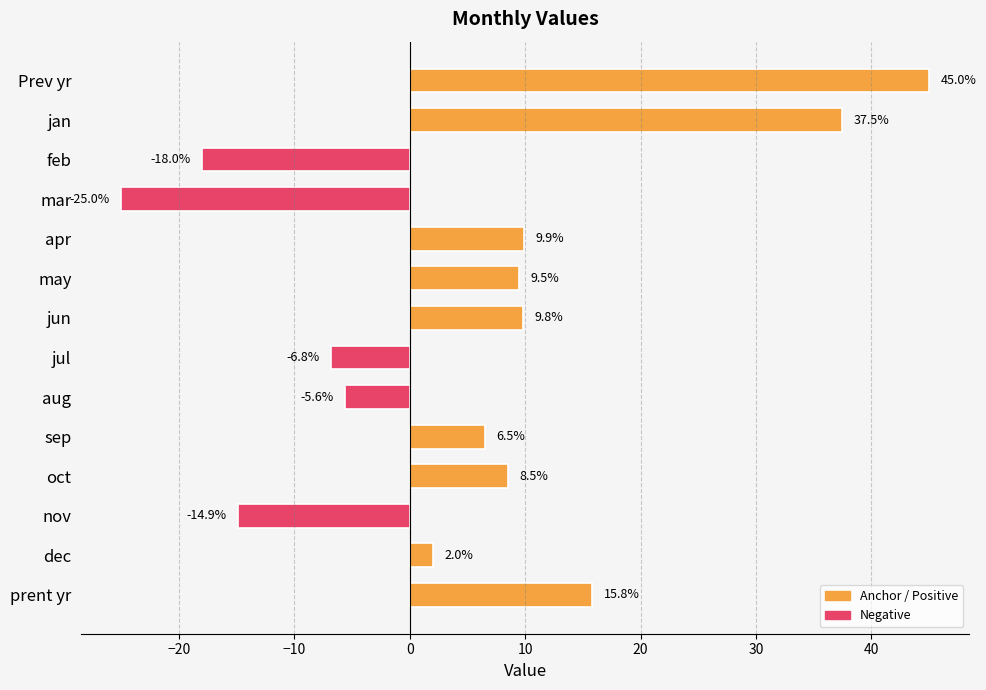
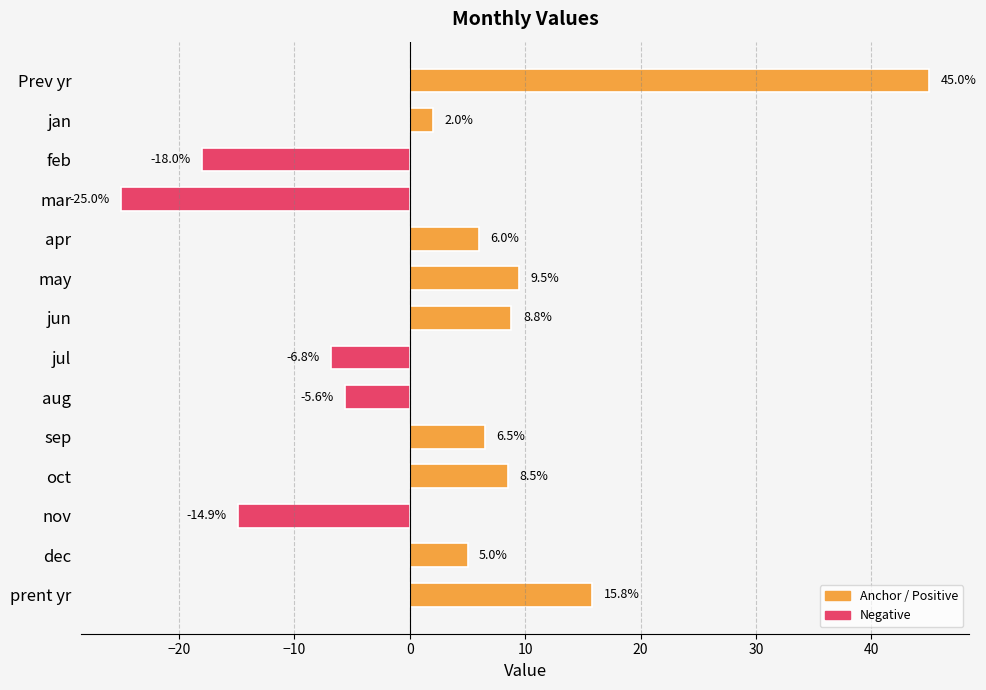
  {
    "Prev yr": "45.0%",
-   "jan": "37.5%",
+   "jan": "2.0%",
    "feb": "-18.0%",
    "mar": "-25.0%",
-   "apr": "9.9%",
+   "apr": "6.0%",
    "may": "9.5%",
-   "jun": "9.8%",
+   "jun": "8.8%",
    "jul": "-6.8%",
    "aug": "-5.6%",
    "sep": "6.5%",
    "oct": "8.5%",
    "nov": "-14.9%",
-   "dec": "2.0%",
+   "dec": "5.0%",
    "prent yr": "15.8%"
  }
